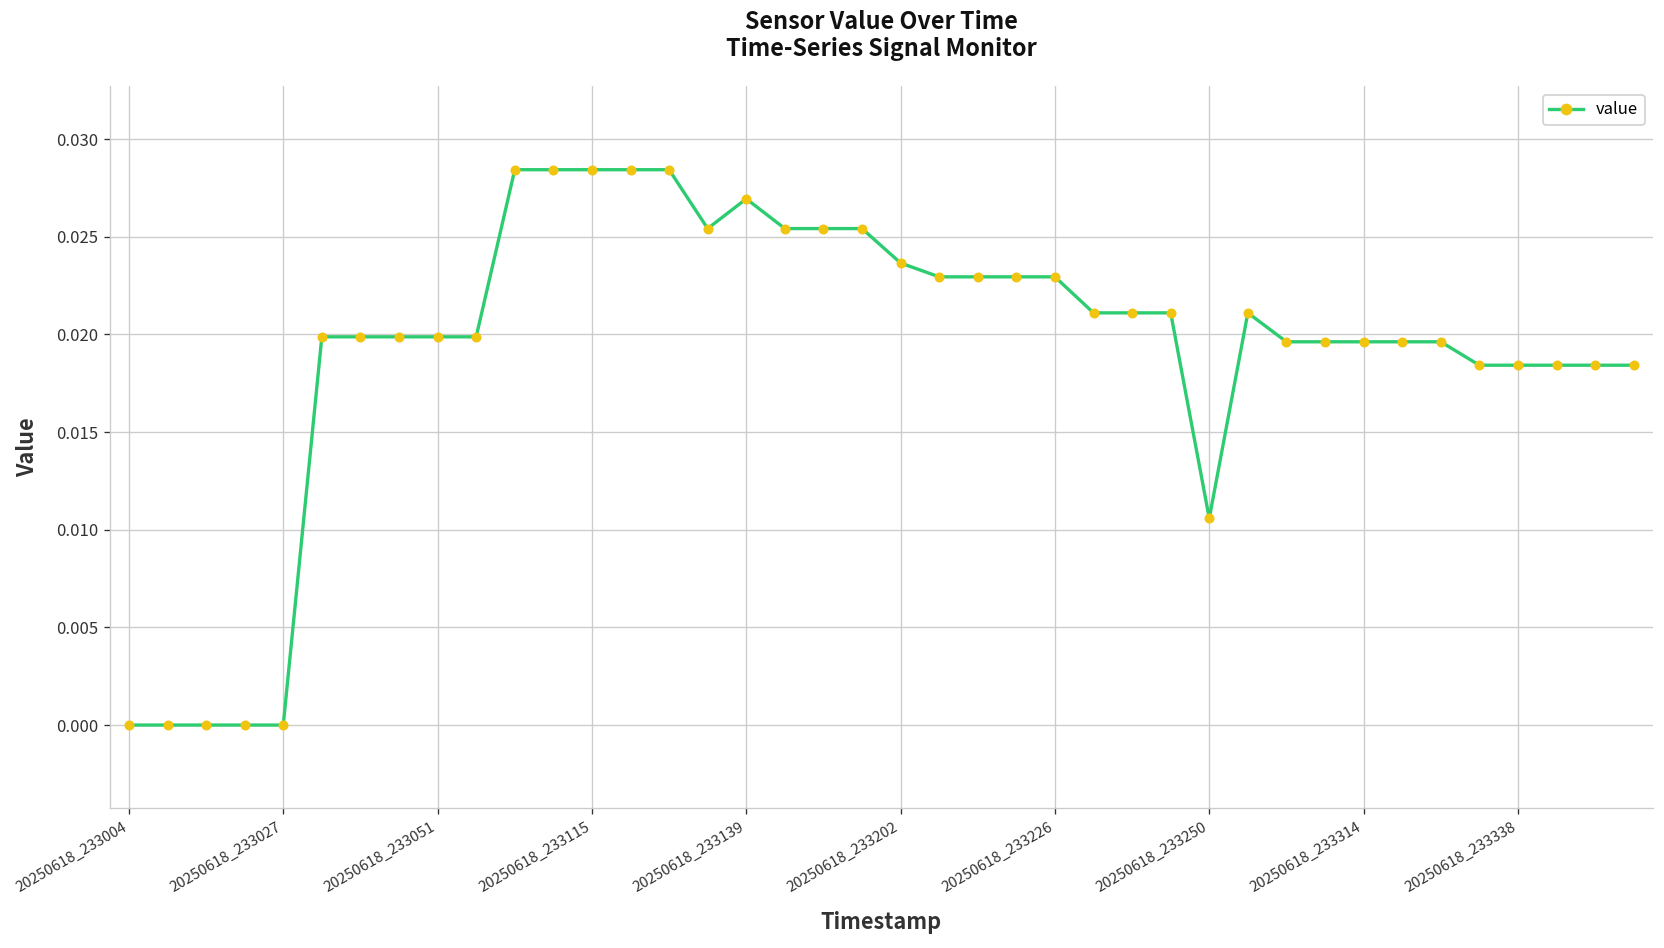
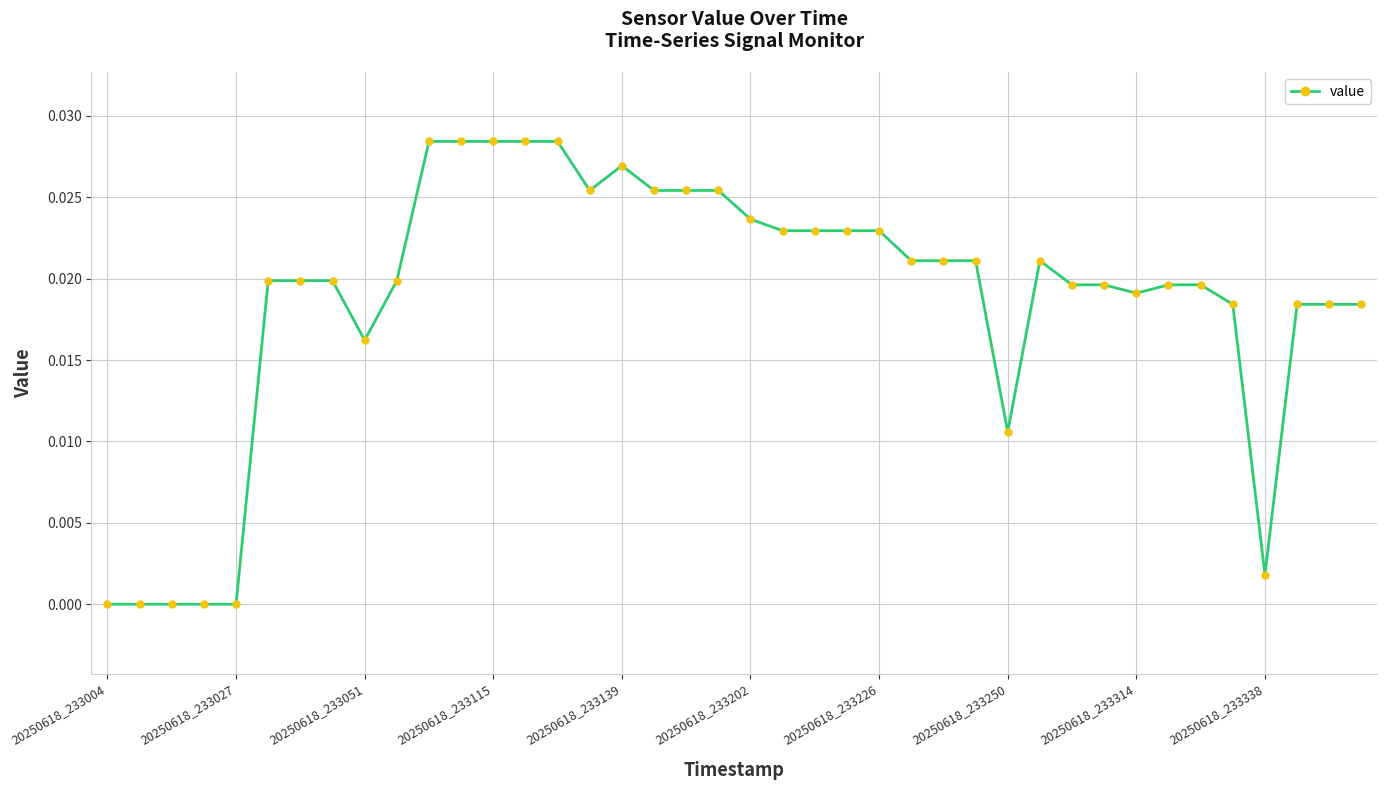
  {
    "20250618_233004": 0.0000,
    "20250618_233027": 0.0000,
-   "20250618_233051": 0.0199,
+   "20250618_233051": 0.0162,
    "20250618_233115": 0.0284,
    "20250618_233139": 0.0269,
    "20250618_233202": 0.0237,
    "20250618_233226": 0.0229,
    "20250618_233250": 0.0106,
-   "20250618_233314": 0.0196,
-   "20250618_233338": 0.0184
+   "20250618_233314": 0.0191,
+   "20250618_233338": 0.0018
  }
